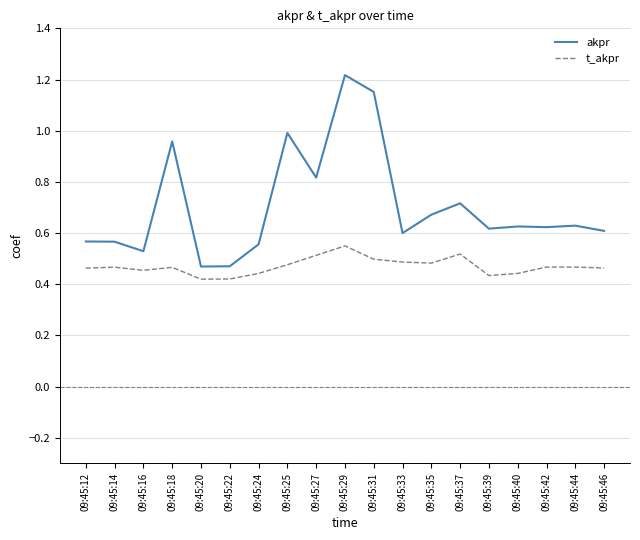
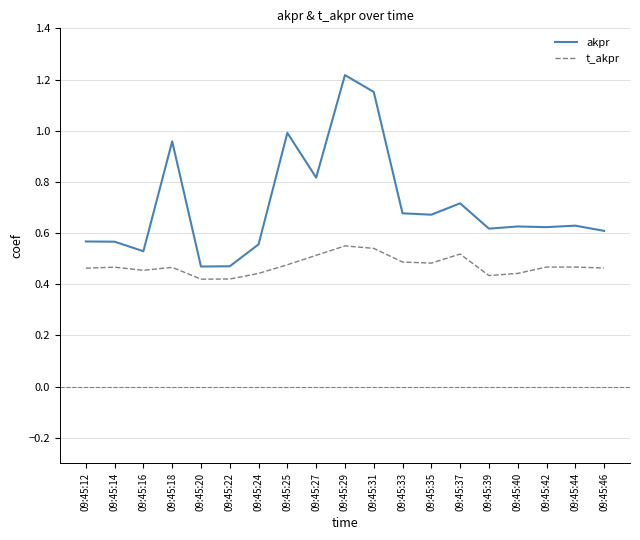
  {
    "akpr": {
      "09:45:12": 0.57,
      "09:45:14": 0.57,
      "09:45:16": 0.53,
      "09:45:18": 0.96,
      "09:45:20": 0.47,
      "09:45:22": 0.47,
      "09:45:24": 0.56,
      "09:45:25": 0.99,
      "09:45:27": 0.82,
      "09:45:29": 1.22,
      "09:45:31": 1.15,
-     "09:45:33": 0.60,
+     "09:45:33": 0.68,
      "09:45:35": 0.67,
      "09:45:37": 0.72,
      "09:45:39": 0.62,
      "09:45:40": 0.63,
      "09:45:42": 0.62,
      "09:45:44": 0.63,
      "09:45:46": 0.61
    },
    "t_akpr": {
      "09:45:12": 0.46,
      "09:45:14": 0.47,
      "09:45:16": 0.45,
      "09:45:18": 0.47,
      "09:45:20": 0.42,
      "09:45:22": 0.42,
      "09:45:24": 0.44,
      "09:45:25": 0.48,
      "09:45:27": 0.51,
      "09:45:29": 0.55,
-     "09:45:31": 0.50,
+     "09:45:31": 0.54,
      "09:45:33": 0.49,
      "09:45:35": 0.48,
      "09:45:37": 0.52,
      "09:45:39": 0.43,
      "09:45:40": 0.44,
      "09:45:42": 0.47,
      "09:45:44": 0.47,
      "09:45:46": 0.46
    }
  }
